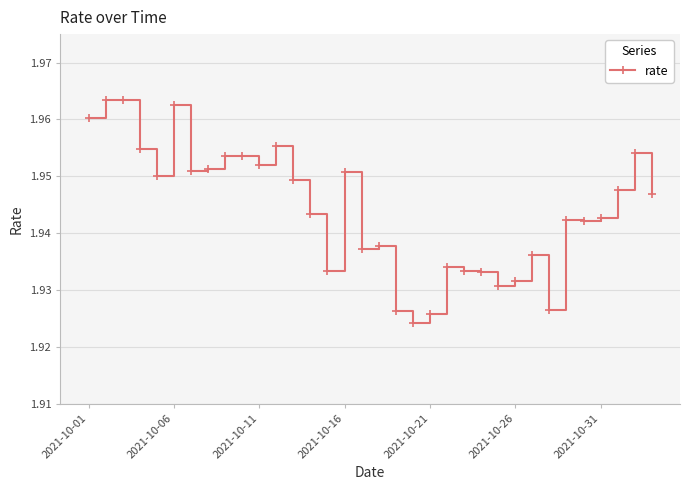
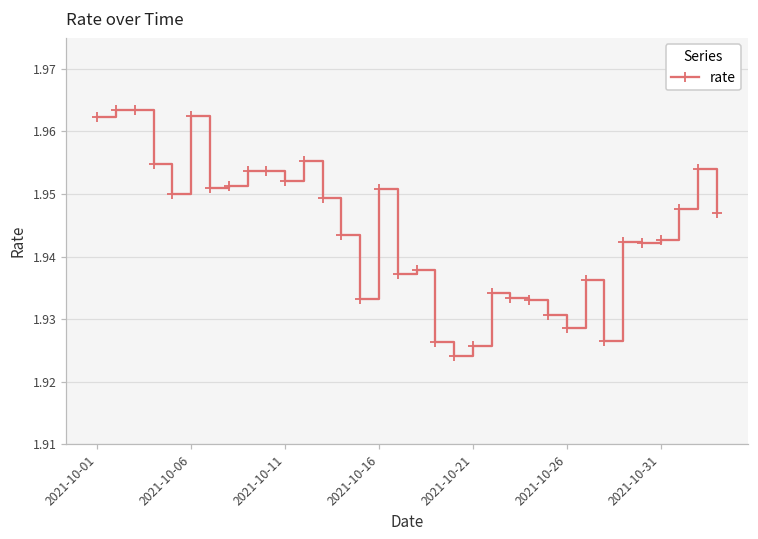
  {
-   "2021-10-01": 1.960,
+   "2021-10-01": 1.962,
    "2021-10-06": 1.962,
    "2021-10-11": 1.952,
    "2021-10-16": 1.951,
    "2021-10-21": 1.926,
-   "2021-10-26": 1.932,
+   "2021-10-26": 1.929,
    "2021-10-31": 1.943
  }
